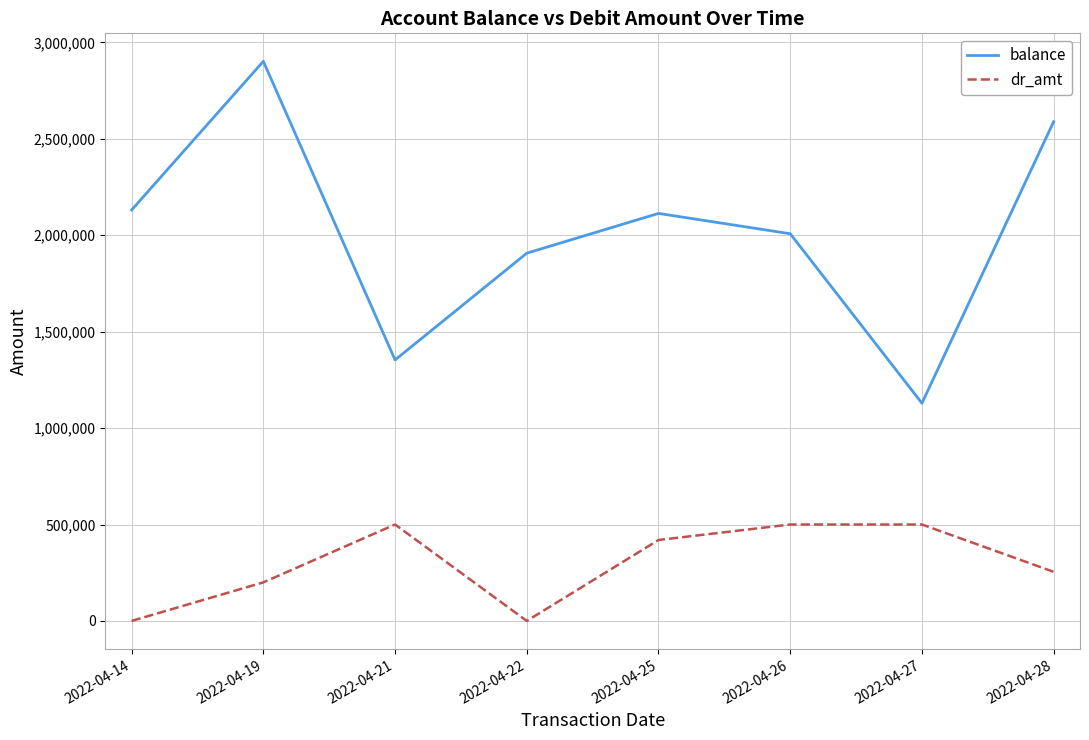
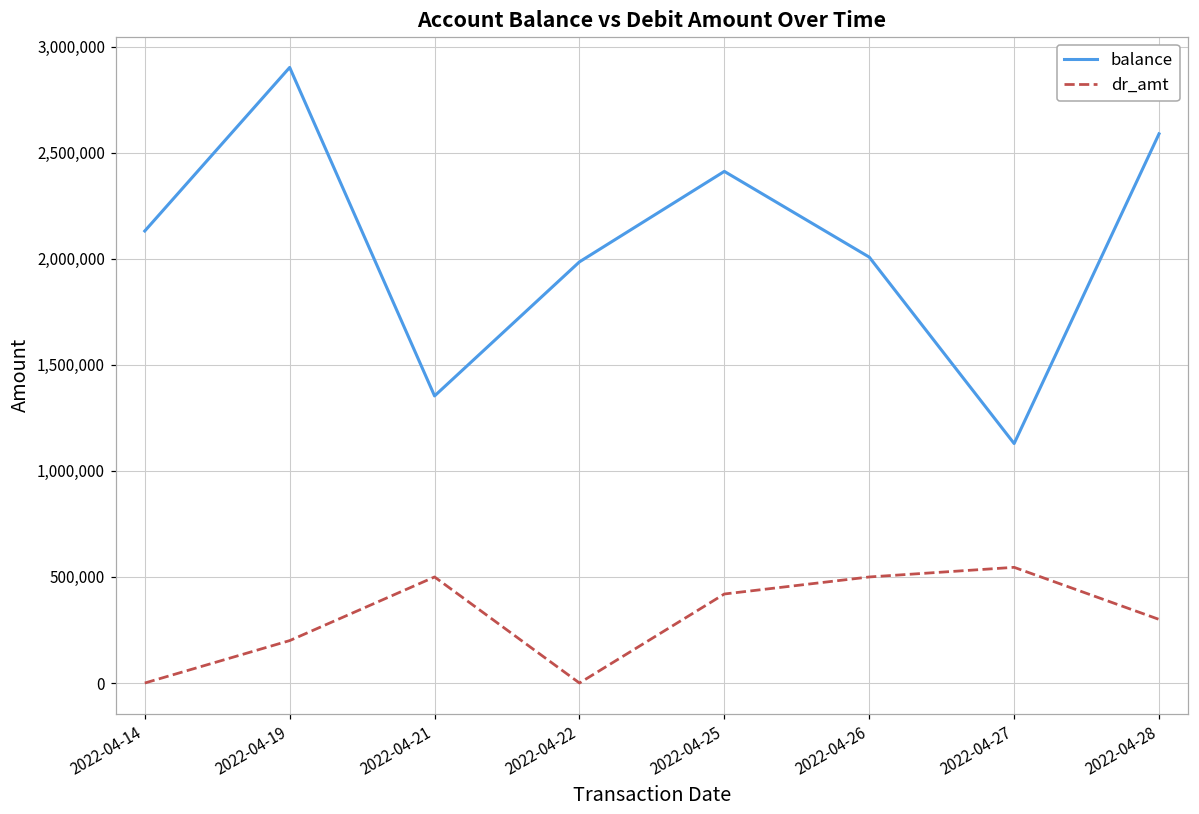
  {
    "balance": {
      "2022-04-14": "2,130,000",
      "2022-04-19": "2,900,000",
      "2022-04-21": "1,350,000",
-     "2022-04-22": "1,910,000",
-     "2022-04-25": "2,110,000",
+     "2022-04-22": "1,990,000",
+     "2022-04-25": "2,410,000",
      "2022-04-26": "2,010,000",
      "2022-04-27": "1,130,000",
      "2022-04-28": "2,590,000"
    },
    "dr_amt": {
      "2022-04-14": "0",
      "2022-04-19": "200,000",
      "2022-04-21": "500,000",
      "2022-04-22": "0",
      "2022-04-25": "420,000",
      "2022-04-26": "500,000",
-     "2022-04-27": "500,000",
-     "2022-04-28": "250,000"
+     "2022-04-27": "550,000",
+     "2022-04-28": "300,000"
    }
  }
